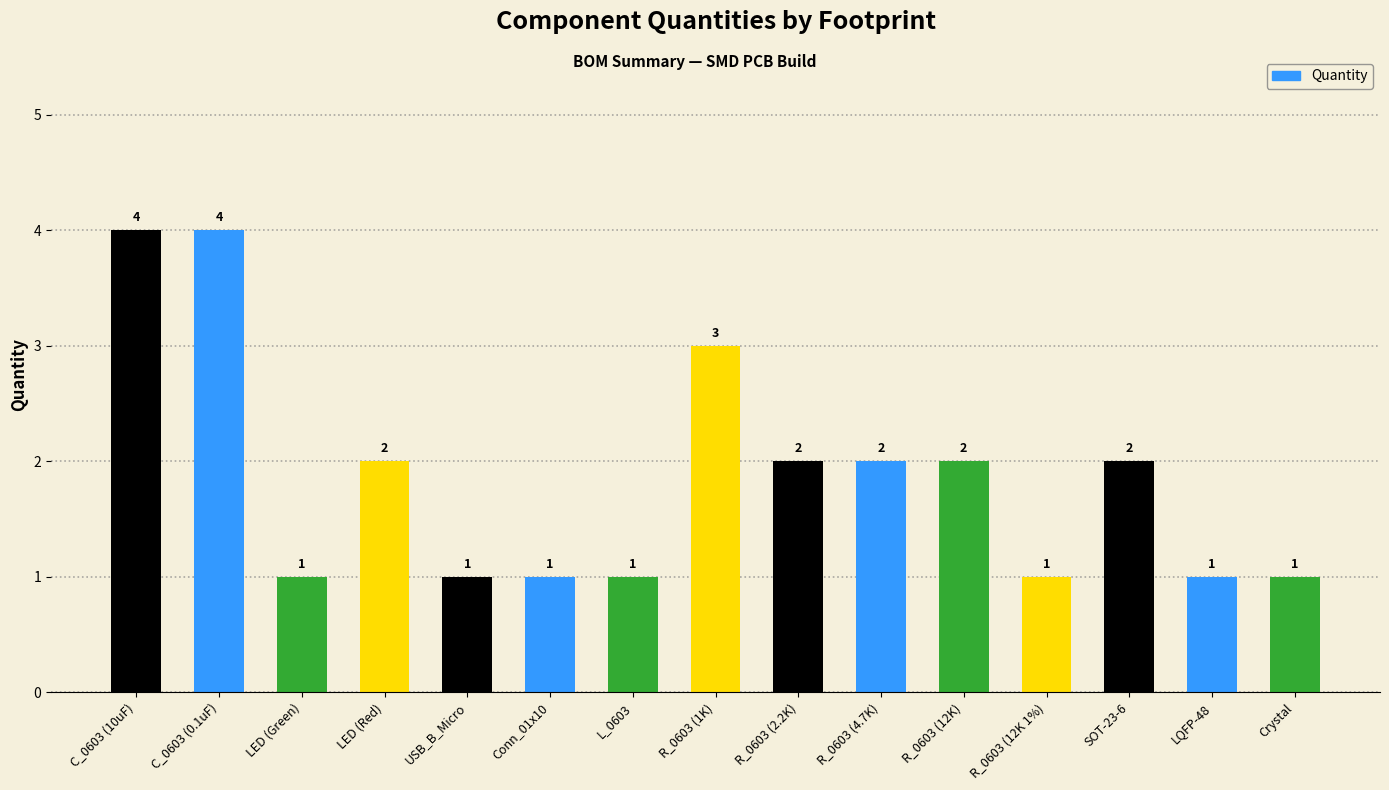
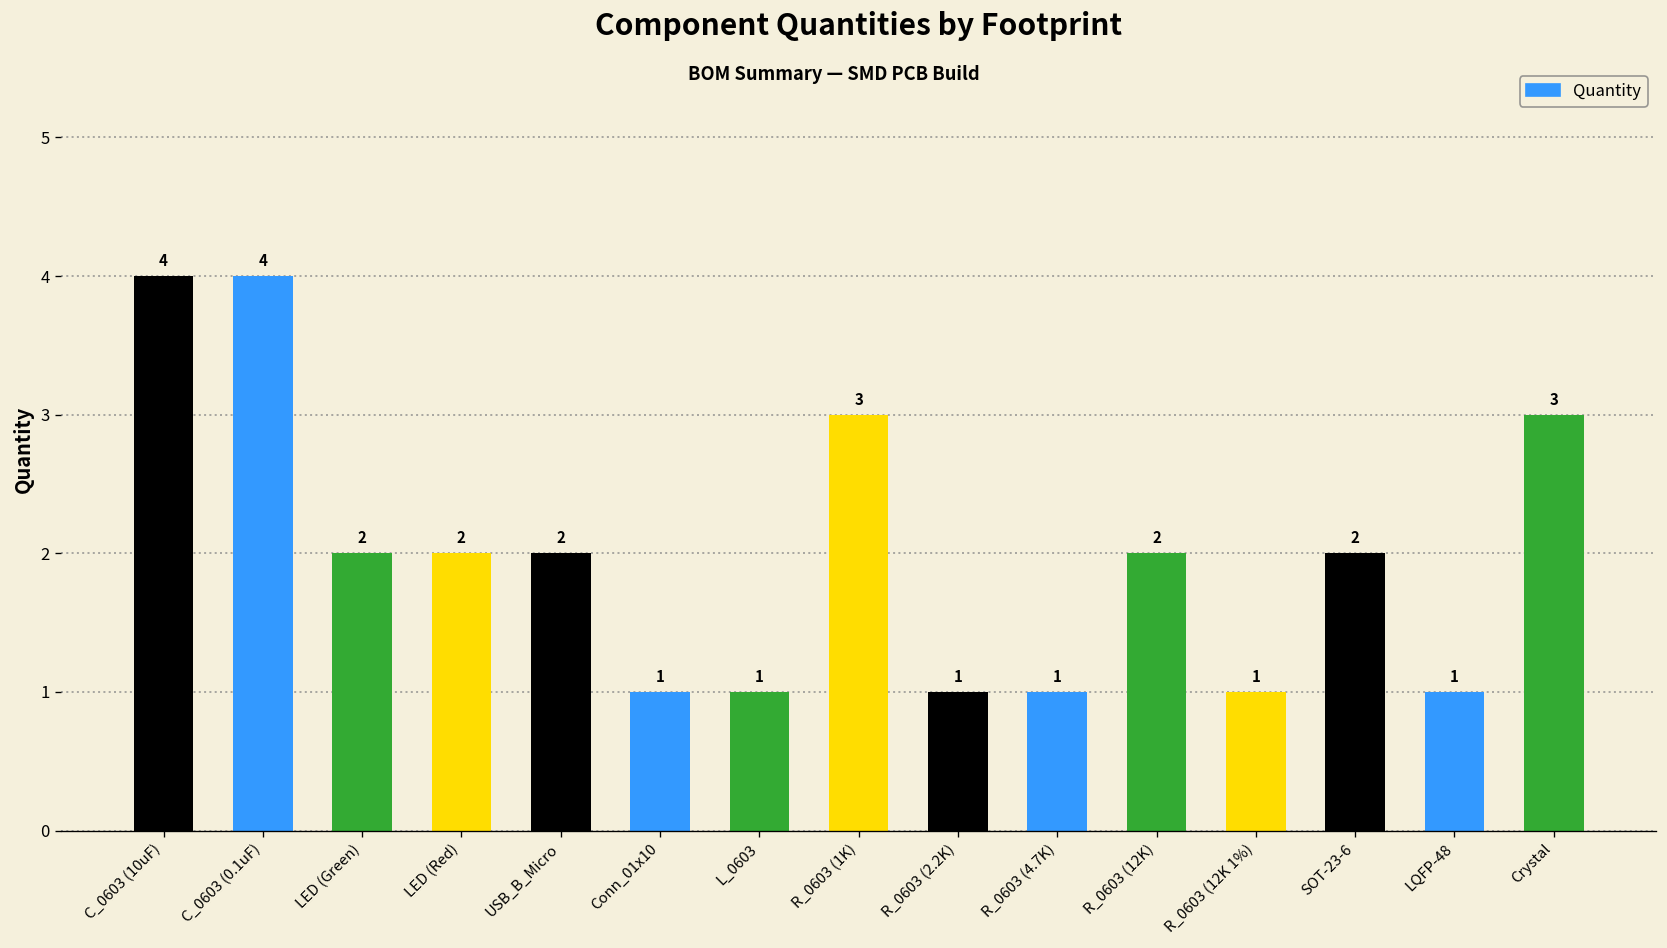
  {
    "C_0603 (10uF)": 4,
    "C_0603 (0.1uF)": 4,
-   "LED (Green)": 1,
+   "LED (Green)": 2,
    "LED (Red)": 2,
-   "USB_B_Micro": 1,
+   "USB_B_Micro": 2,
    "Conn_01x10": 1,
    "L_0603": 1,
    "R_0603 (1K)": 3,
-   "R_0603 (2.2K)": 2,
-   "R_0603 (4.7K)": 2,
+   "R_0603 (2.2K)": 1,
+   "R_0603 (4.7K)": 1,
    "R_0603 (12K)": 2,
    "R_0603 (12K 1%)": 1,
    "SOT-23-6": 2,
    "LQFP-48": 1,
-   "Crystal": 1
+   "Crystal": 3
  }
